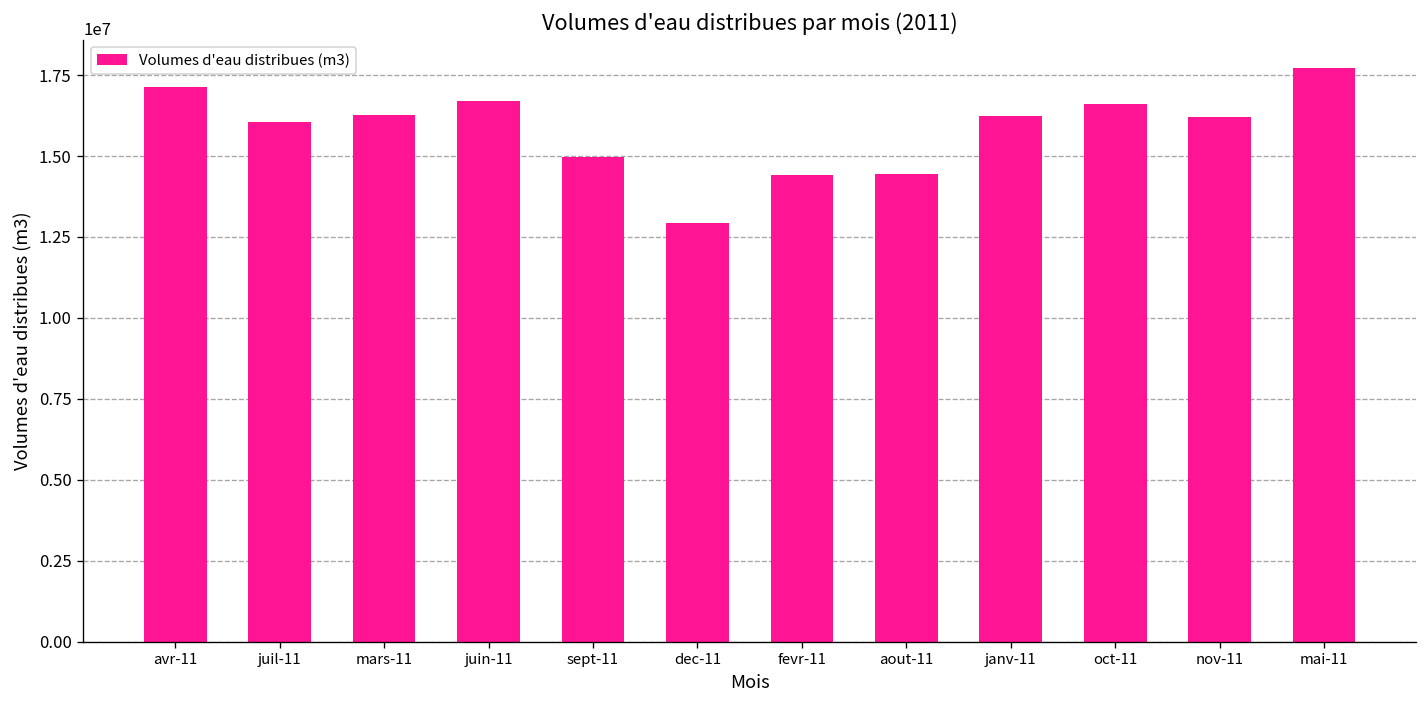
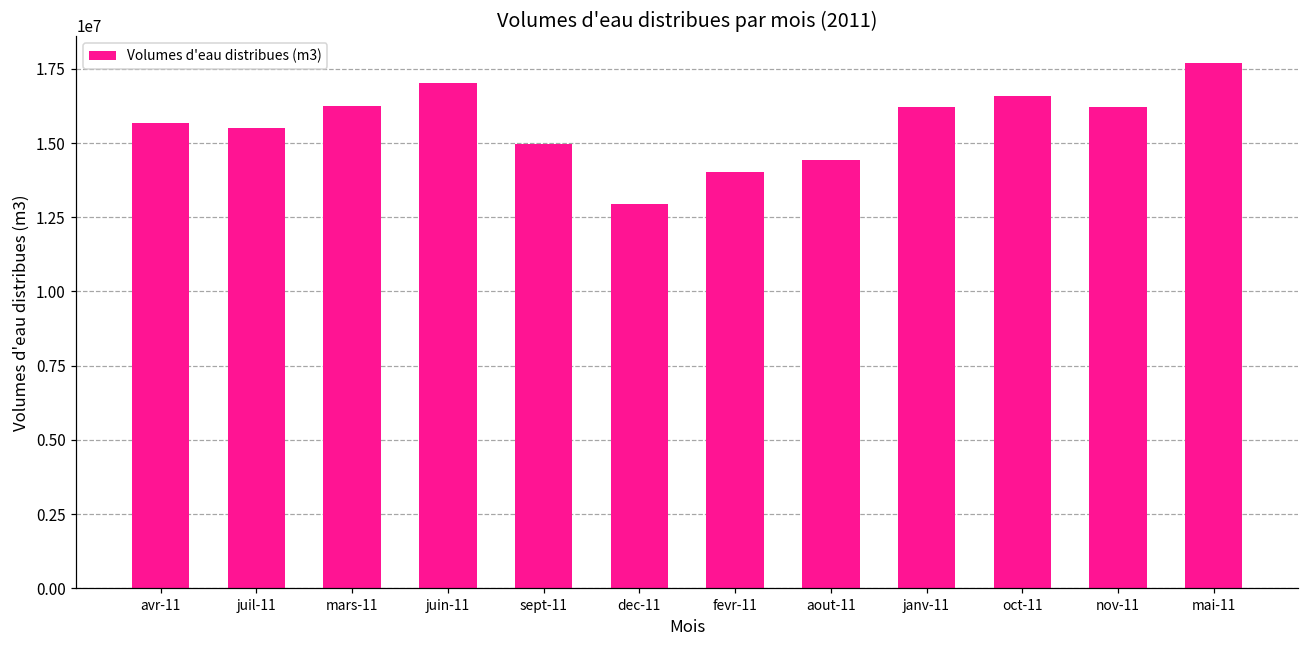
  {
-   "avr-11": 17100000,
-   "juil-11": 16000000,
+   "avr-11": 15700000,
+   "juil-11": 15500000,
    "mars-11": 16300000,
-   "juin-11": 16700000,
+   "juin-11": 17000000,
    "sept-11": 15000000,
    "dec-11": 12900000,
-   "fevr-11": 14400000,
+   "fevr-11": 14000000,
    "aout-11": 14400000,
    "janv-11": 16200000,
    "oct-11": 16600000,
    "nov-11": 16200000,
    "mai-11": 17700000
  }
